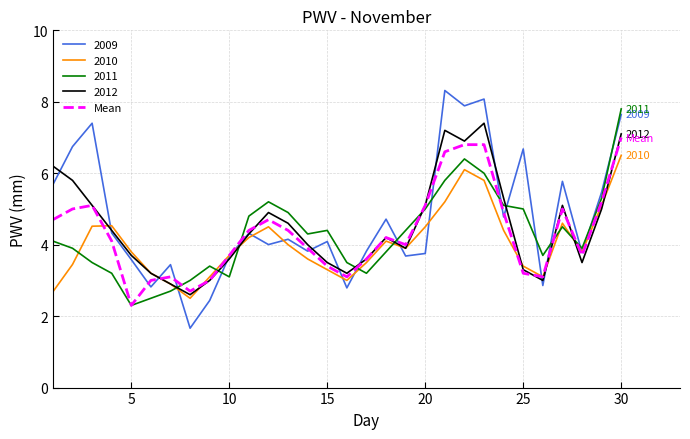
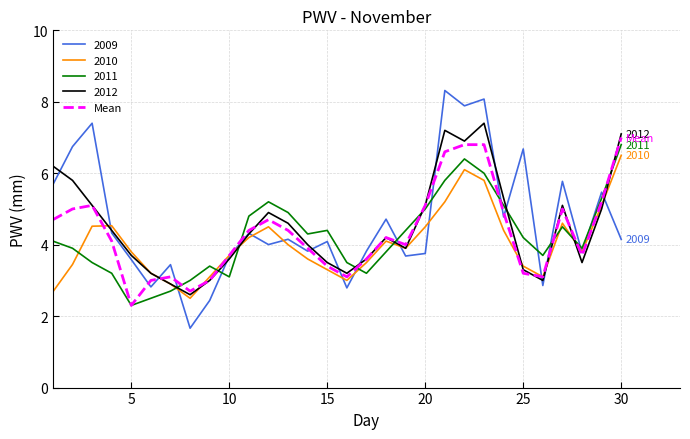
  {
    "2009": {
      "5": 3.6,
      "15": 4.1,
      "20": 3.8,
      "25": 6.7,
-     "30": 7.6
+     "30": 4.1
    },
    "2010": {
      "5": 3.8,
      "15": 3.3,
      "20": 4.5,
      "25": 3.4
    },
    "2011": {
      "10": 3.1,
      "15": 4.4,
      "20": 5.0,
-     "25": 5.0,
-     "30": 7.8
+     "25": 4.2,
+     "30": 6.8
    },
    "2012": {
      "5": 3.7,
      "10": 3.6,
      "15": 3.5,
      "25": 3.3
    },
    "Mean": {
      "15": 3.4,
      "25": 3.2
    }
  }
